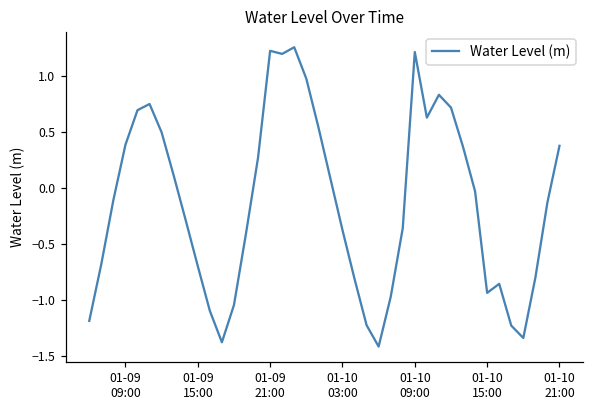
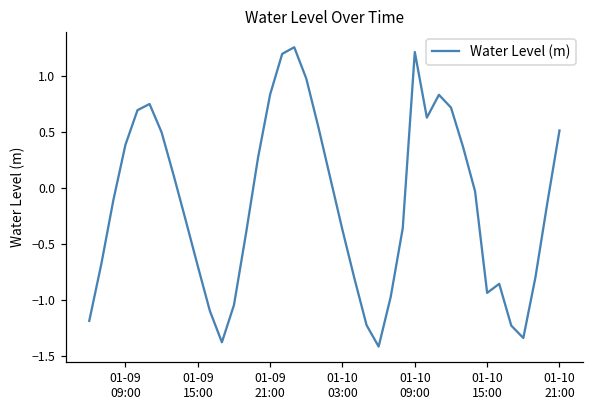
  {
    "01-09 09:00": 0.39,
    "01-09 15:00": -0.70,
-   "01-09 21:00": 1.22,
+   "01-09 21:00": 0.83,
    "01-10 03:00": -0.38,
    "01-10 09:00": 1.21,
    "01-10 15:00": -0.94,
-   "01-10 21:00": 0.38
+   "01-10 21:00": 0.51
  }
